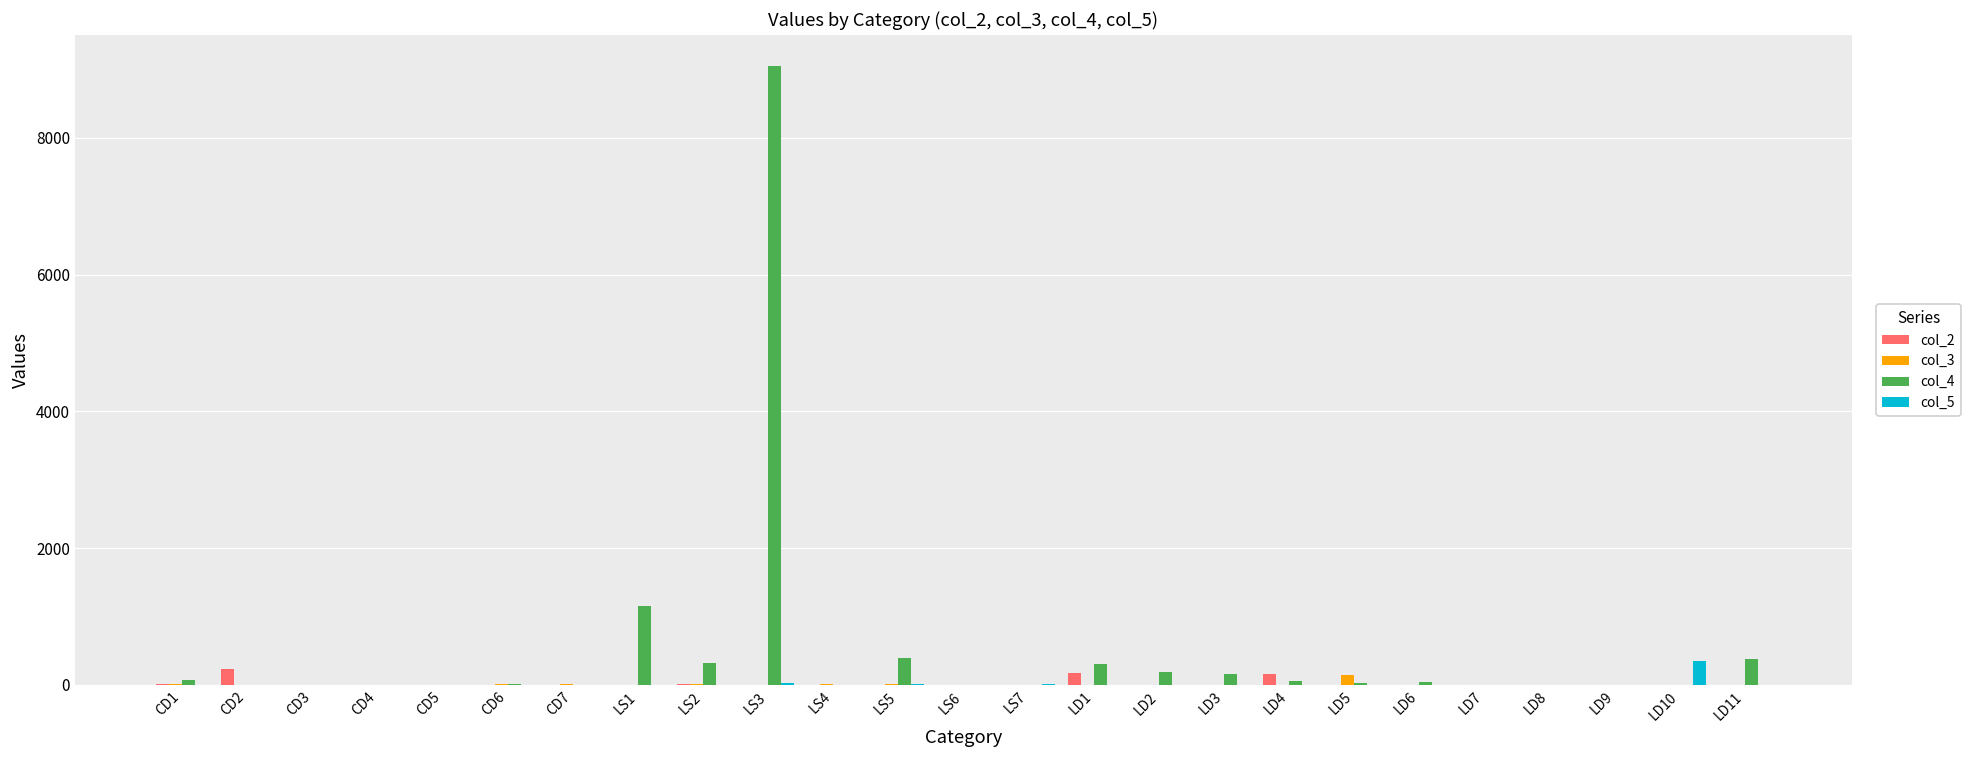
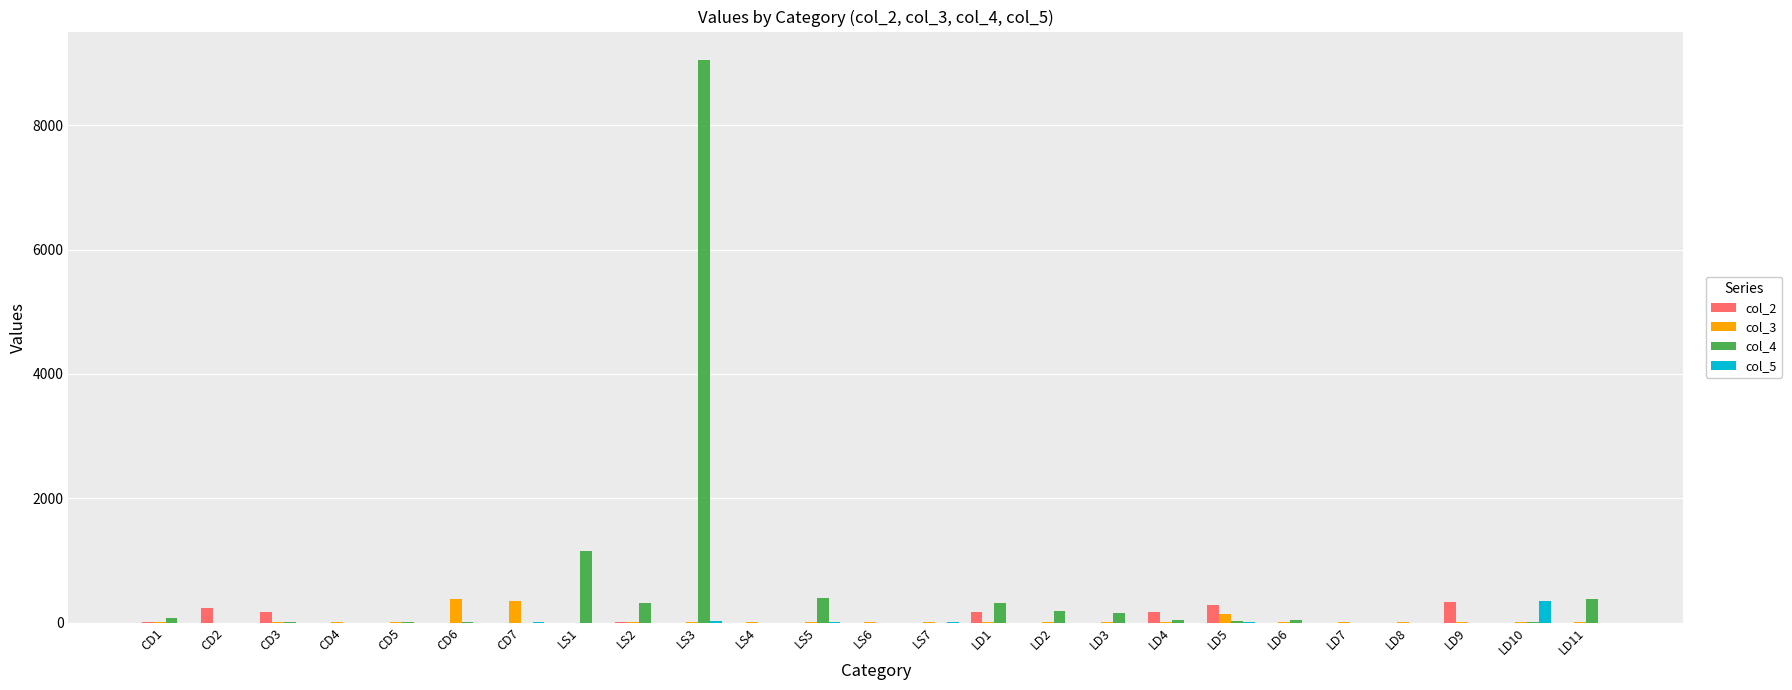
  {
    "col_2": {
      "CD2": 200,
-     "CD3": 0,
+     "CD3": 200,
      "CD4": 0,
      "CD5": 0,
      "CD6": 0,
      "CD7": 0,
      "LS1": 0,
      "LS3": 0,
      "LS4": 0,
      "LS5": 0,
      "LS6": 0,
      "LS7": 0,
      "LD1": 200,
      "LD2": 0,
      "LD3": 0,
      "LD4": 200,
-     "LD5": 0,
+     "LD5": 300,
      "LD6": 0,
      "LD7": 0,
      "LD8": 0,
-     "LD9": 0,
+     "LD9": 300,
      "LD10": 0,
      "LD11": 0
    },
    "col_3": {
-     "CD6": 0,
-     "CD7": 0,
+     "CD6": 400,
+     "CD7": 400,
      "LD5": 100
    },
    "col_4": {
      "CD1": 100,
      "CD2": 0,
      "LS1": 1200,
      "LS2": 300,
      "LS3": 9100,
      "LS4": 0,
      "LS5": 400,
      "LS6": 0,
      "LS7": 0,
      "LD1": 300,
      "LD2": 200,
      "LD3": 200,
      "LD4": 100,
      "LD7": 0,
      "LD8": 0,
      "LD11": 400
    },
    "col_5": {
      "LD10": 300
    }
  }
